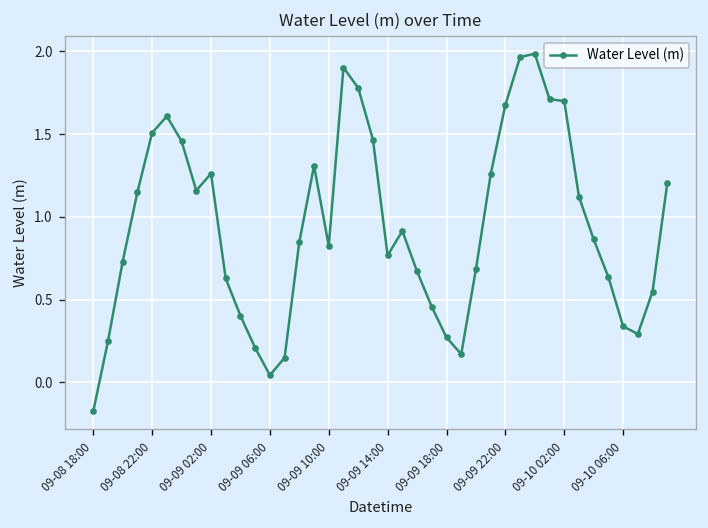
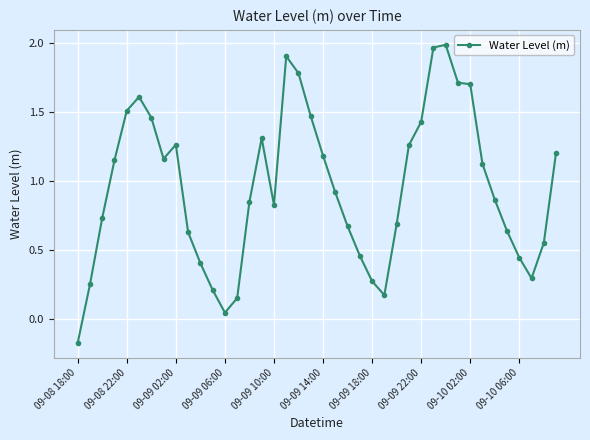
  {
    "09-08 18:00": -0.18,
    "09-08 22:00": 1.51,
    "09-09 02:00": 1.26,
    "09-09 06:00": 0.04,
    "09-09 10:00": 0.82,
-   "09-09 14:00": 0.77,
+   "09-09 14:00": 1.18,
    "09-09 18:00": 0.27,
-   "09-09 22:00": 1.68,
+   "09-09 22:00": 1.43,
    "09-10 02:00": 1.70,
-   "09-10 06:00": 0.34
+   "09-10 06:00": 0.44
  }
